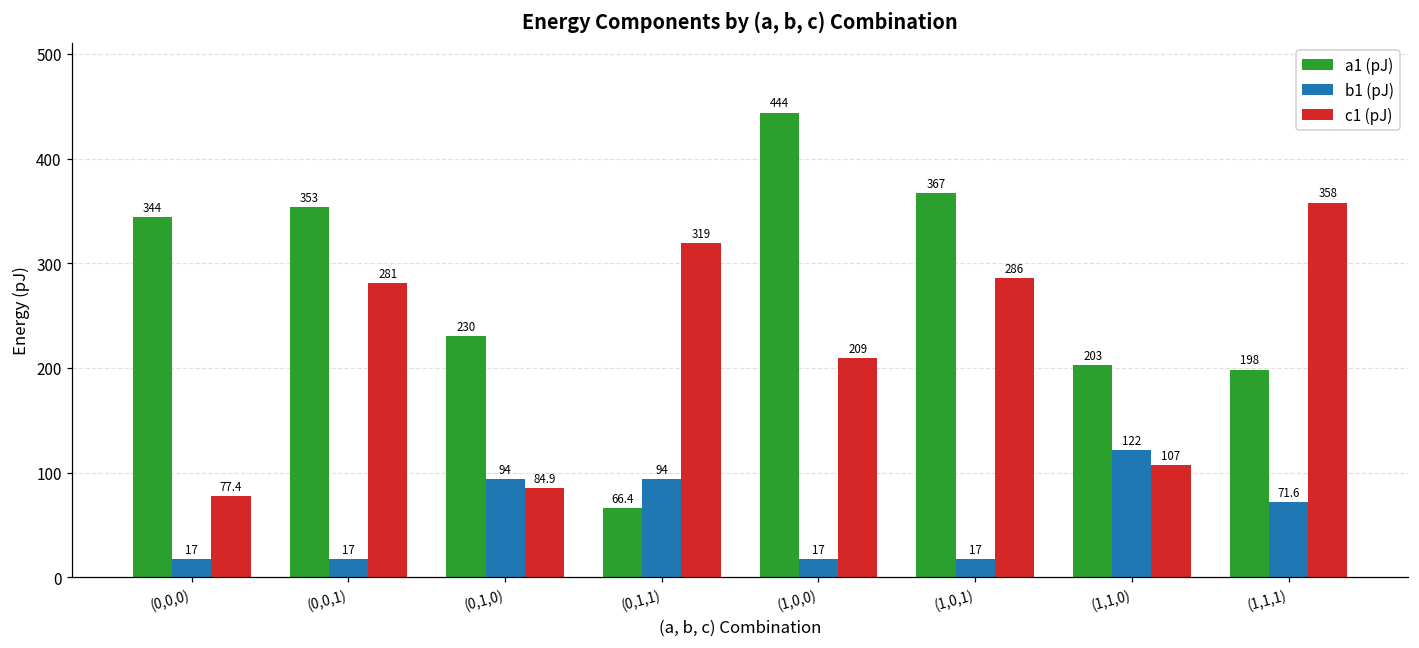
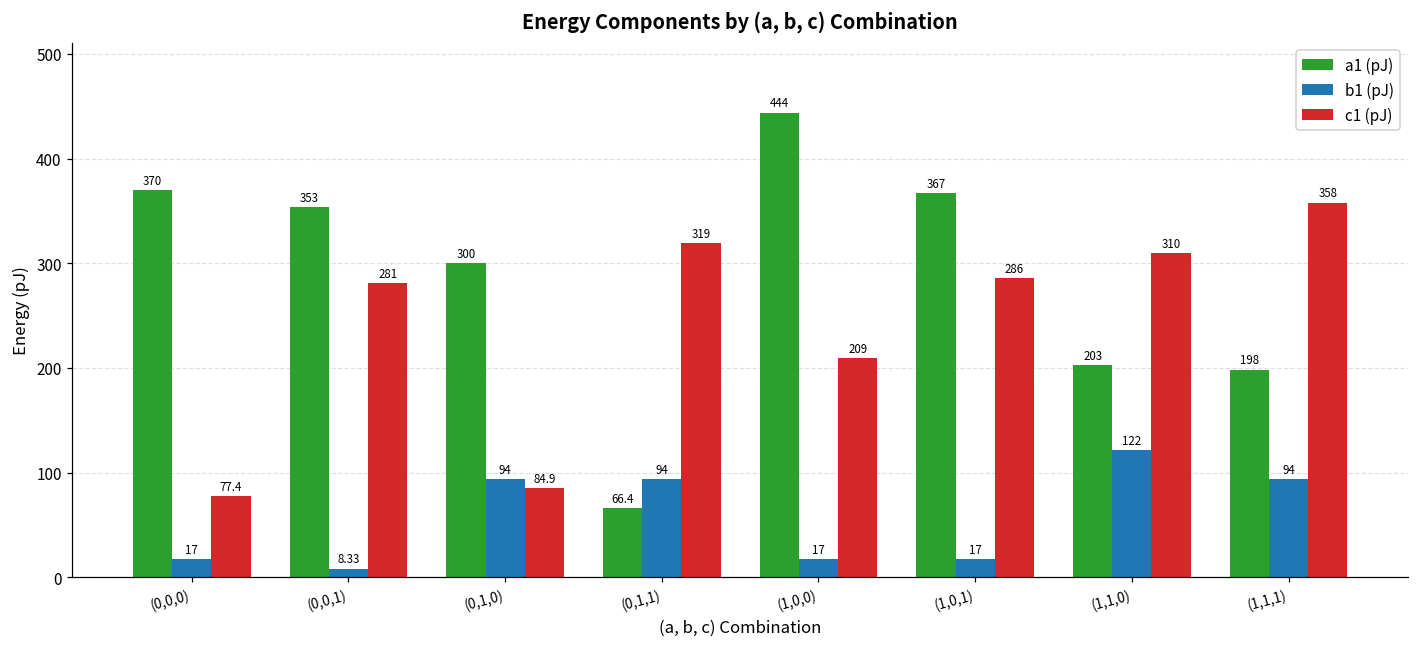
  {
    "a1 (pJ)": {
-     "(0,0,0)": 344,
+     "(0,0,0)": 370,
      "(0,0,1)": 353,
-     "(0,1,0)": 230,
+     "(0,1,0)": 300,
      "(0,1,1)": 66.4,
      "(1,0,0)": 444,
      "(1,0,1)": 367,
      "(1,1,0)": 203,
      "(1,1,1)": 198
    },
    "b1 (pJ)": {
      "(0,0,0)": 17,
-     "(0,0,1)": 17,
+     "(0,0,1)": 8.33,
      "(0,1,0)": 94,
      "(0,1,1)": 94,
      "(1,0,0)": 17,
      "(1,0,1)": 17,
      "(1,1,0)": 122,
-     "(1,1,1)": 71.6
+     "(1,1,1)": 94
    },
    "c1 (pJ)": {
      "(0,0,0)": 77.4,
      "(0,0,1)": 281,
      "(0,1,0)": 84.9,
      "(0,1,1)": 319,
      "(1,0,0)": 209,
      "(1,0,1)": 286,
-     "(1,1,0)": 107,
+     "(1,1,0)": 310,
      "(1,1,1)": 358
    }
  }
